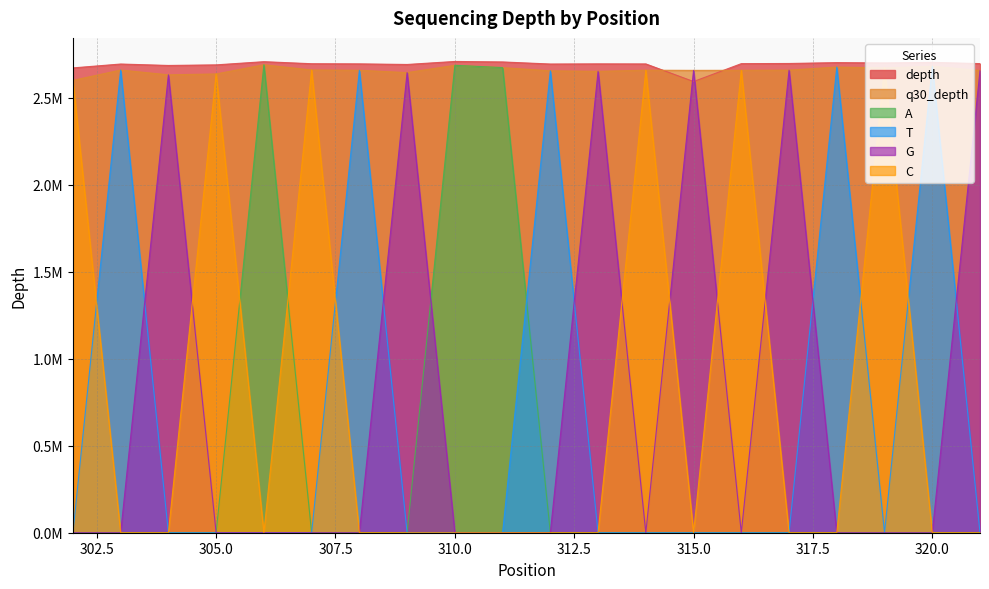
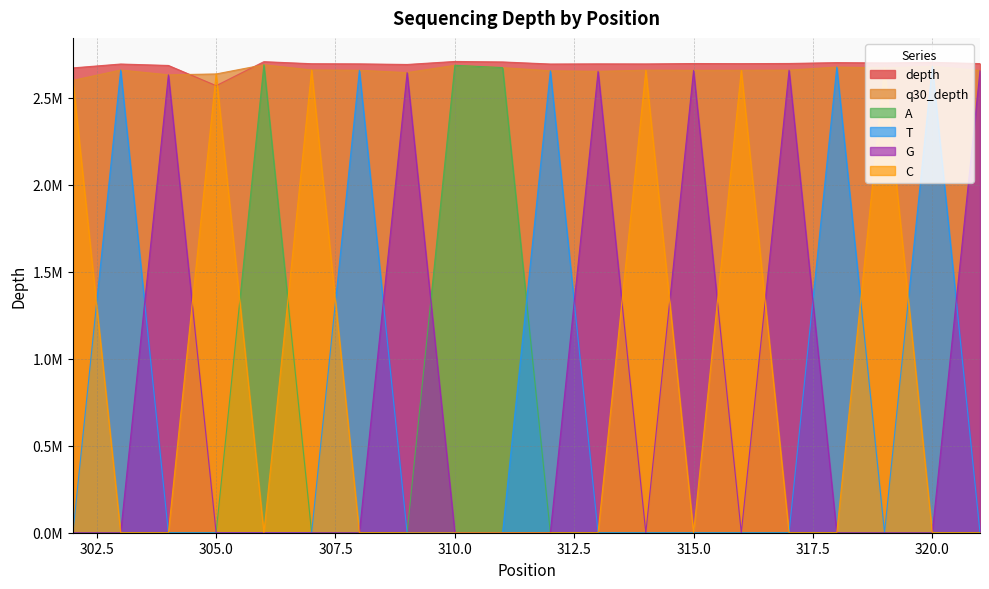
  {
    "depth": {
-     "305.0": 2690000,
+     "305.0": 2570000,
      "310.0": 2710000,
-     "315.0": 2590000
+     "315.0": 2700000
    }
  }
